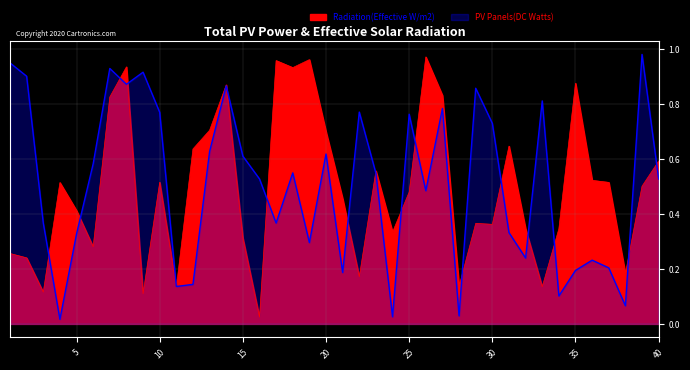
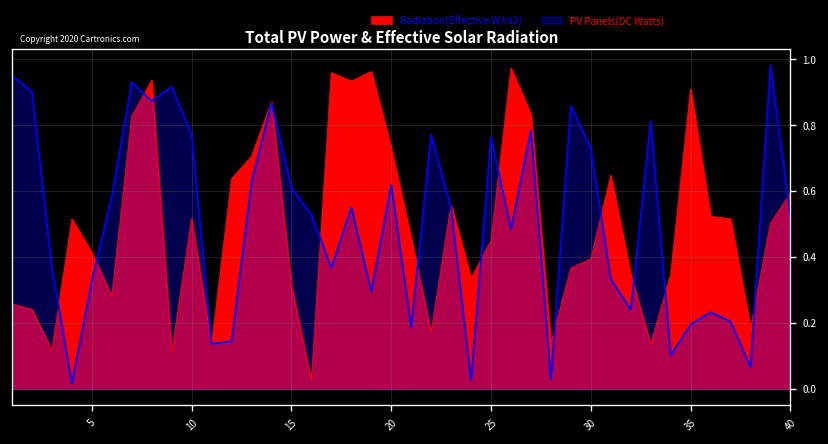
  {
    "Radiation(Effective W/m2)": {
      "5": 0.41,
      "10": 0.52,
      "15": 0.31,
-     "20": 0.70,
-     "25": 0.48,
-     "30": 0.36,
-     "35": 0.88,
+     "20": 0.73,
+     "25": 0.45,
+     "30": 0.39,
+     "35": 0.91,
      "40": 0.59
    },
    "PV Panels(DC Watts)": {
      "5": 0.33,
      "10": 0.77,
      "15": 0.61,
      "20": 0.62,
      "25": 0.76,
      "30": 0.73,
      "35": 0.19,
      "40": 0.53
    }
  }
